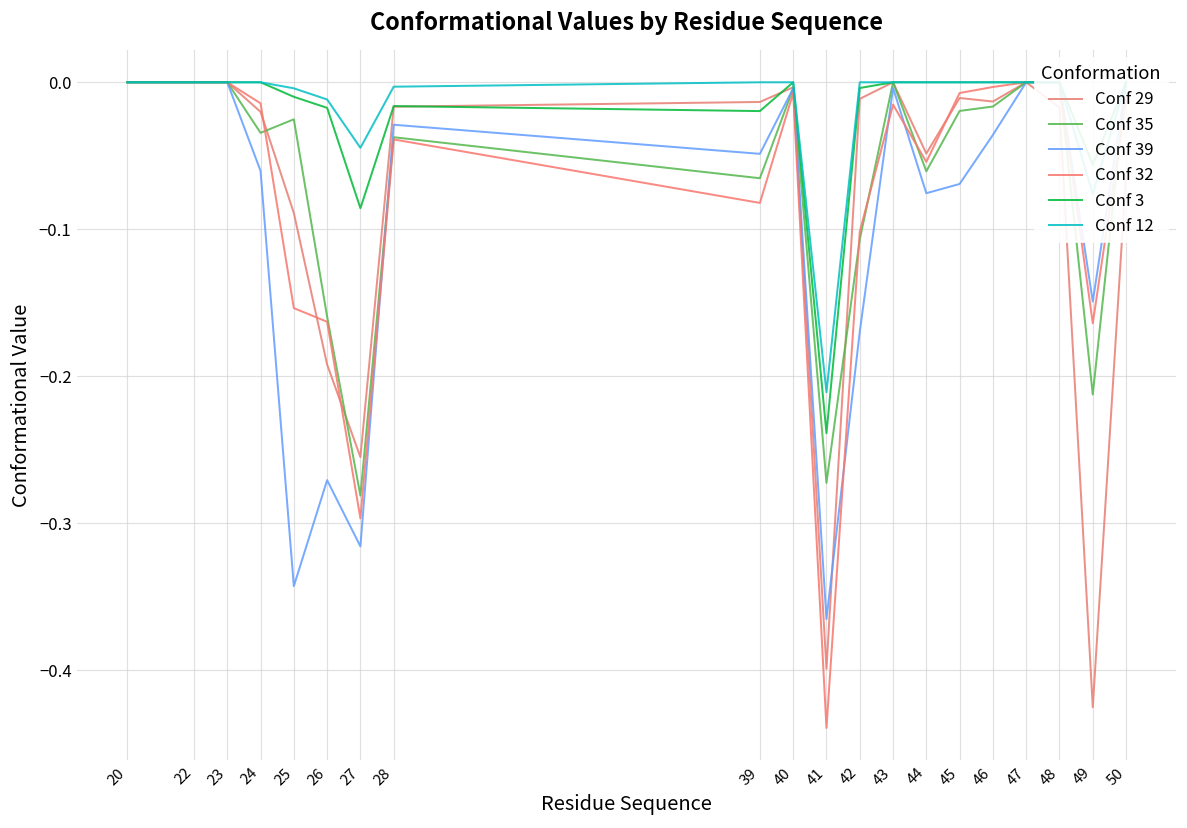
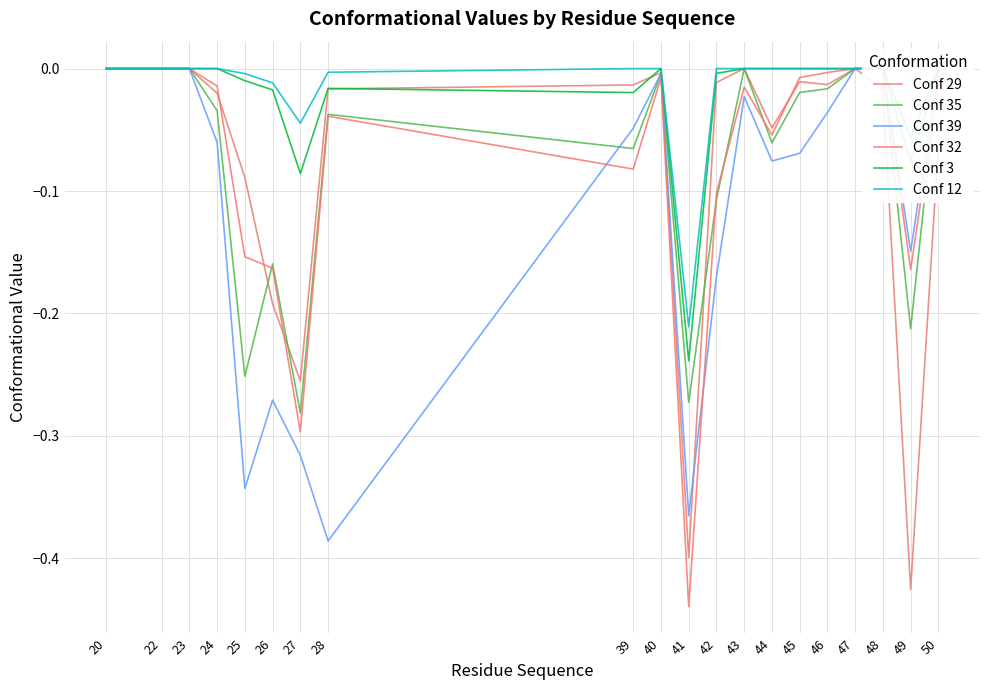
  {
    "Conf 35": {
      "24": -0.034,
-     "25": -0.025,
+     "25": -0.251,
      "26": -0.160,
      "27": -0.281,
      "39": -0.065,
      "41": -0.273,
      "42": -0.107,
      "44": -0.061,
      "45": -0.020,
      "46": -0.017,
      "49": -0.213
    },
    "Conf 39": {
      "24": -0.060,
      "25": -0.343,
      "26": -0.271,
      "27": -0.316,
-     "28": -0.029,
+     "28": -0.386,
      "39": -0.049,
      "41": -0.365,
      "42": -0.170,
-     "43": -0.004,
+     "43": -0.023,
      "44": -0.076,
      "45": -0.069,
      "46": -0.036,
      "49": -0.149
    },
    "Conf 3": {
      "25": -0.010,
      "26": -0.017,
      "27": -0.086,
      "39": -0.020,
      "41": -0.239,
      "42": -0.004
    },
    "Conf 12": {
      "25": -0.004,
      "26": -0.012,
      "27": -0.045,
      "28": -0.003,
      "39": 0.000,
      "41": -0.211,
      "42": 0.000
    }
  }
